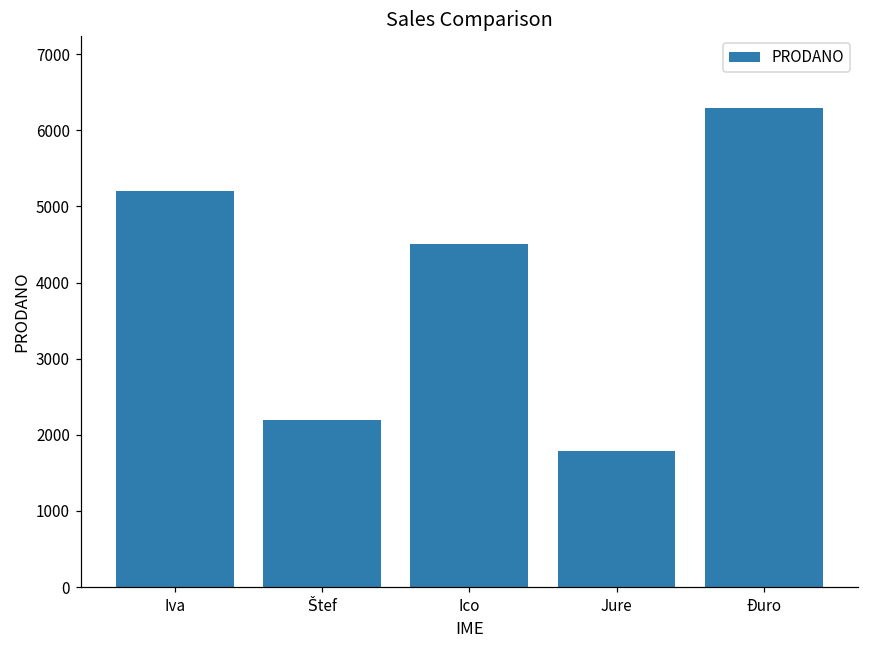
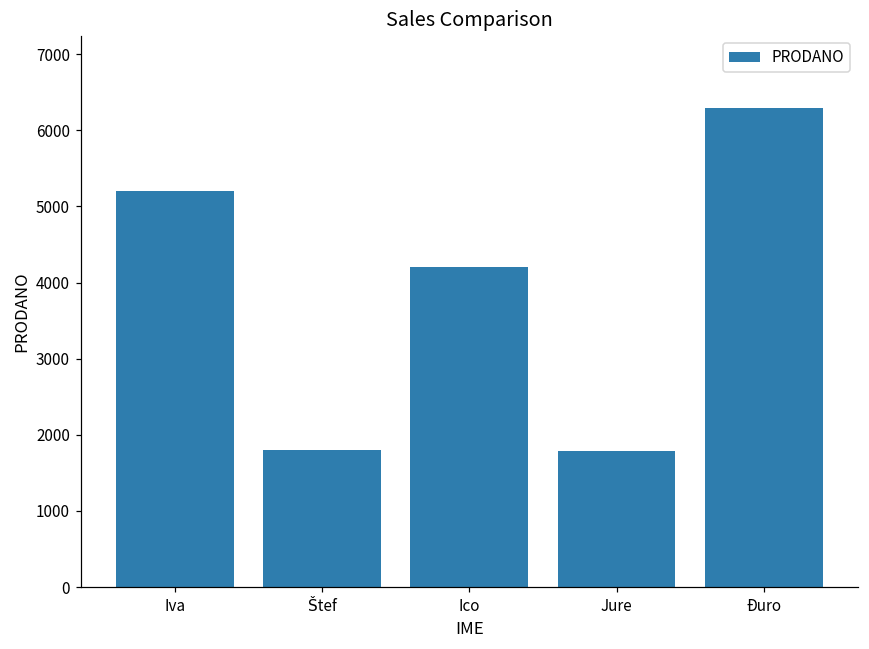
  {
    "Iva": 5200,
-   "Štef": 2200,
-   "Ico": 4500,
+   "Štef": 1800,
+   "Ico": 4200,
    "Jure": 1800,
    "Đuro": 6300
  }
